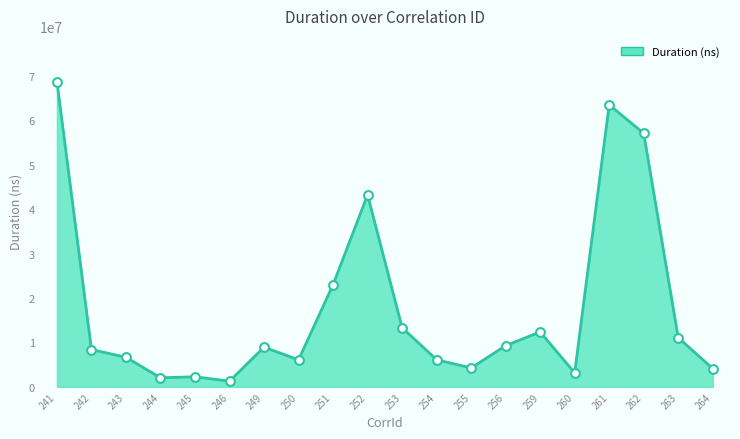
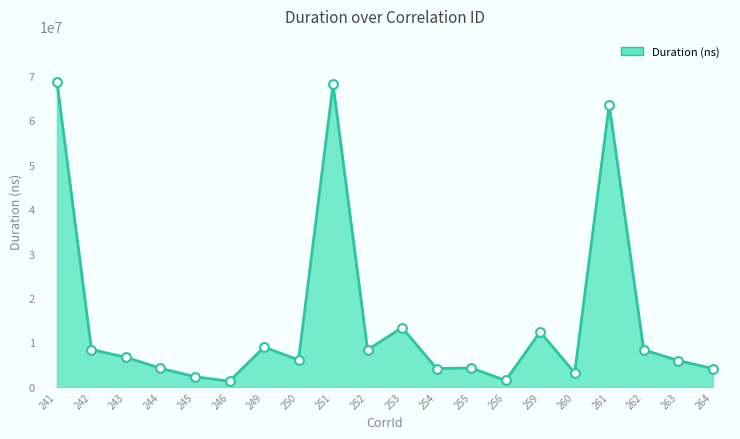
  {
    "241": 69000000,
    "242": 8000000,
    "243": 7000000,
-   "244": 2000000,
+   "244": 4000000,
    "245": 2000000,
    "246": 1000000,
    "249": 9000000,
    "250": 6000000,
-   "251": 23000000,
-   "252": 43000000,
+   "251": 68000000,
+   "252": 8000000,
    "253": 13000000,
-   "254": 6000000,
+   "254": 4000000,
    "255": 4000000,
-   "256": 9000000,
+   "256": 1000000,
    "259": 12000000,
    "260": 3000000,
    "261": 63000000,
-   "262": 57000000,
-   "263": 11000000,
+   "262": 8000000,
+   "263": 6000000,
    "264": 4000000
  }
